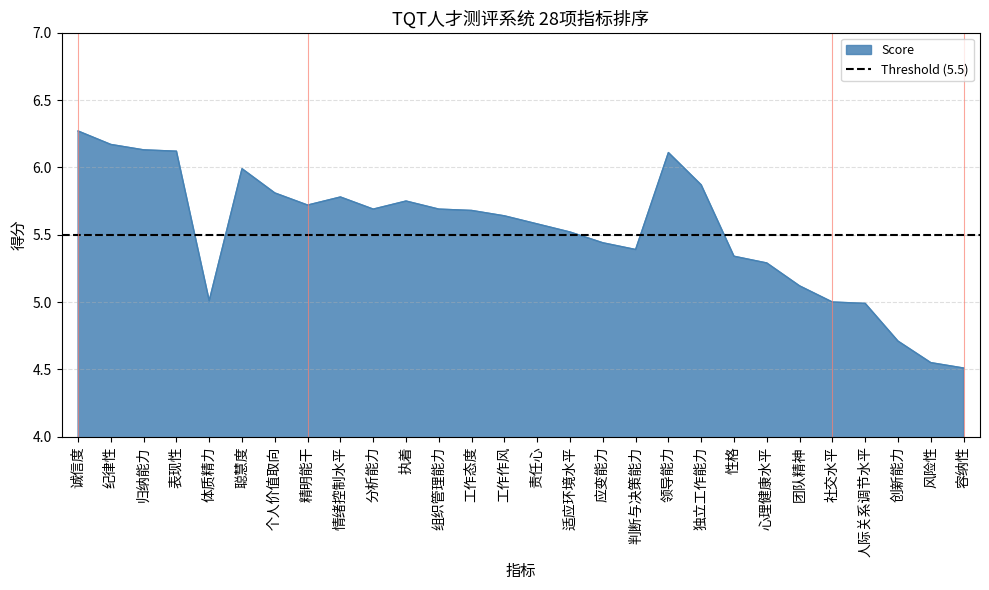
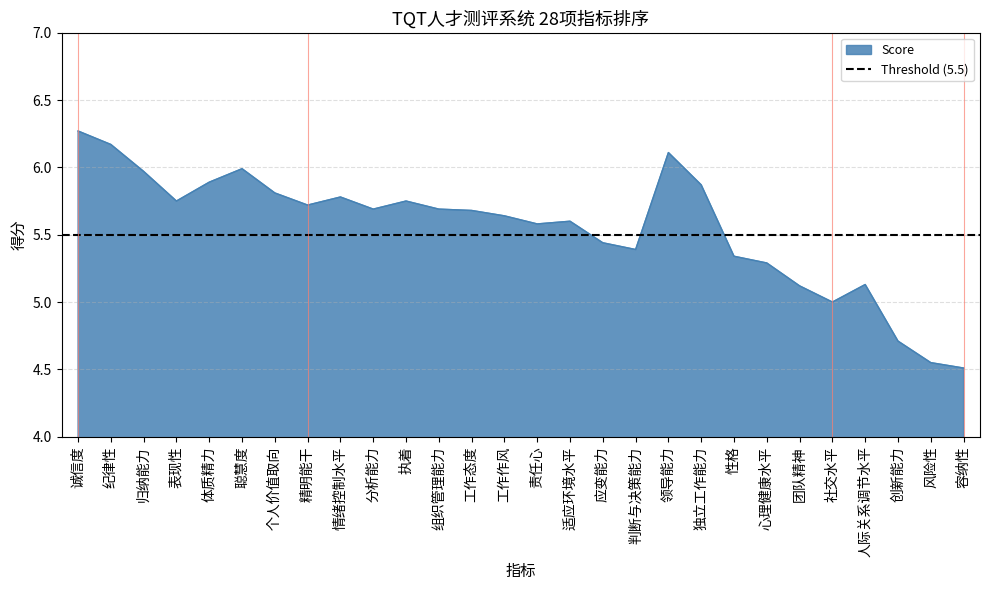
  {
    "诚信度": 6.27,
    "纪律性": 6.17,
-   "归纳能力": 6.13,
-   "表现性": 6.12,
-   "体质精力": 5.01,
+   "归纳能力": 5.97,
+   "表现性": 5.75,
+   "体质精力": 5.89,
    "聪慧度": 5.99,
    "个人价值取向": 5.81,
    "精明能干": 5.72,
    "情绪控制水平": 5.78,
    "分析能力": 5.69,
    "执着": 5.75,
    "组织管理能力": 5.69,
    "工作态度": 5.68,
    "工作作风": 5.64,
    "责任心": 5.58,
-   "适应环境水平": 5.52,
+   "适应环境水平": 5.60,
    "应变能力": 5.44,
    "判断与决策能力": 5.39,
    "领导能力": 6.11,
    "独立工作能力": 5.87,
    "性格": 5.34,
    "心理健康水平": 5.29,
    "团队精神": 5.12,
    "社交水平": 5.00,
-   "人际关系调节水平": 4.99,
+   "人际关系调节水平": 5.13,
    "创新能力": 4.71,
    "风险性": 4.55,
    "容纳性": 4.51
  }
